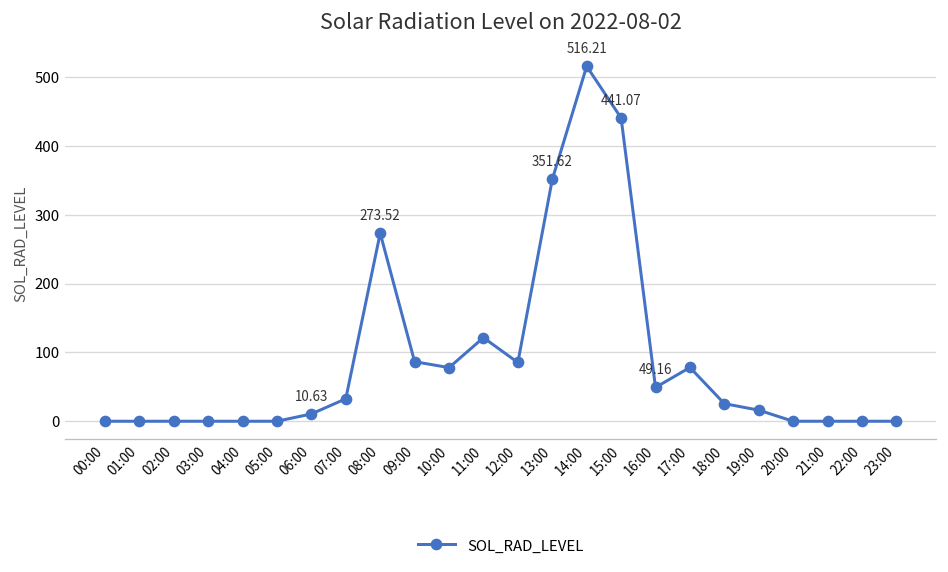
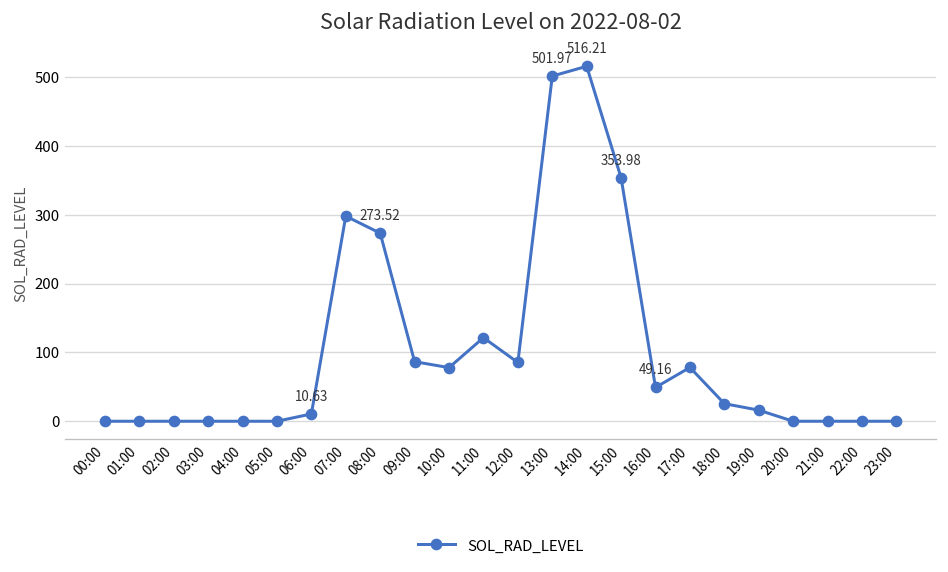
  {
    "06:00": 10.63,
-   "07:00": 30,
+   "07:00": 300,
    "08:00": 273.52,
-   "13:00": 351.62,
+   "13:00": 501.97,
    "14:00": 516.21,
-   "15:00": 441.07,
+   "15:00": 353.98,
    "16:00": 49.16
  }
